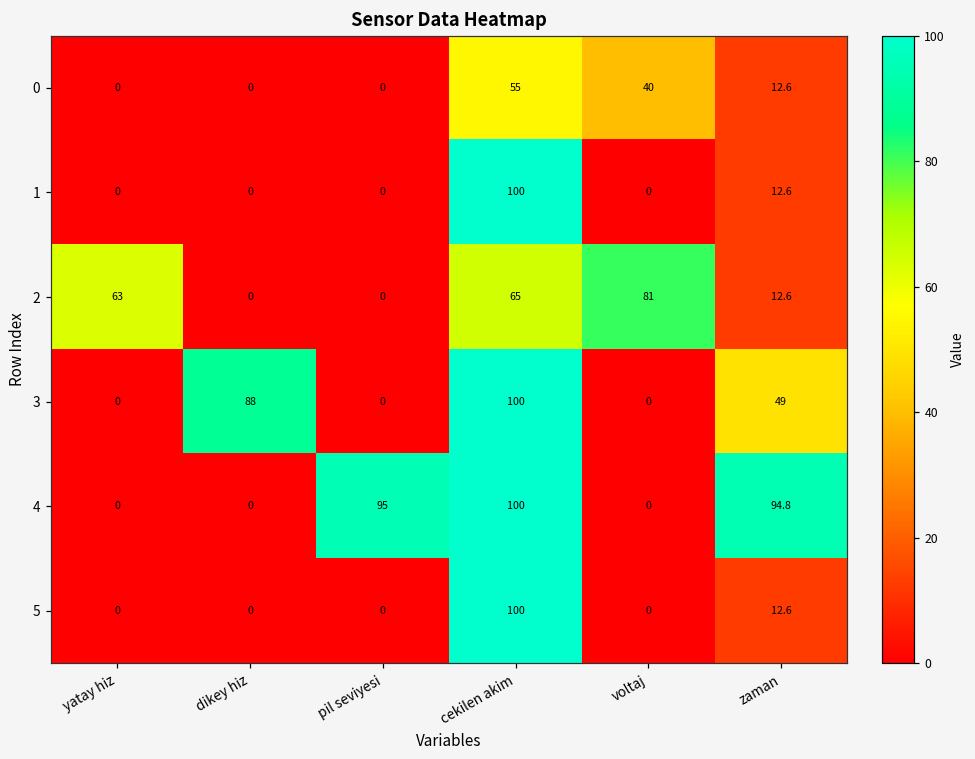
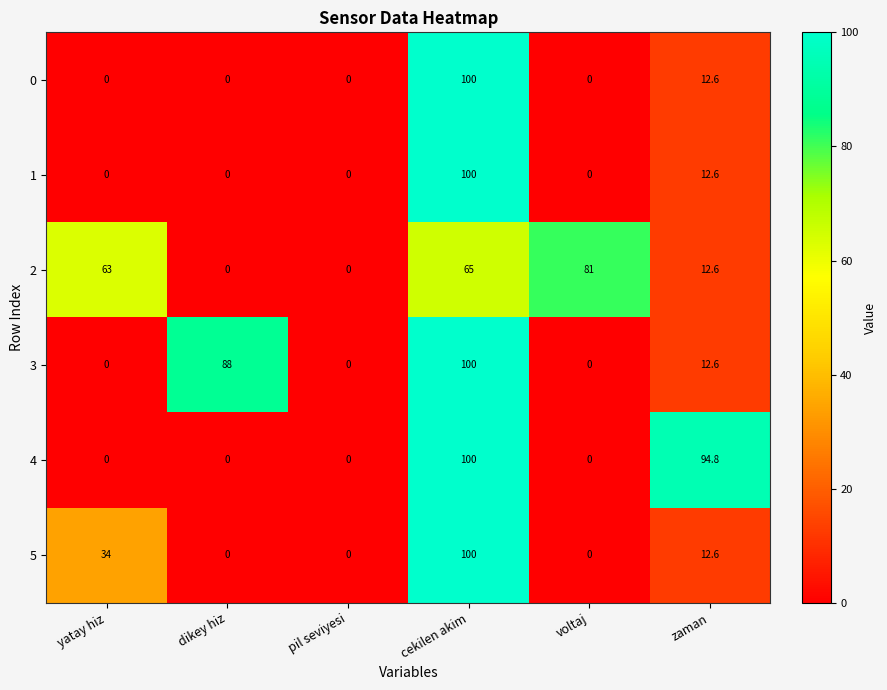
  {
    "0": {
      "yatay hiz": 0,
      "dikey hiz": 0,
      "pil seviyesi": 0,
-     "cekilen akim": 55,
-     "voltaj": 40,
+     "cekilen akim": 100,
+     "voltaj": 0,
      "zaman": 12.6
    },
    "1": {
      "yatay hiz": 0,
      "dikey hiz": 0,
      "pil seviyesi": 0,
      "cekilen akim": 100,
      "voltaj": 0,
      "zaman": 12.6
    },
    "2": {
      "yatay hiz": 63,
      "dikey hiz": 0,
      "pil seviyesi": 0,
      "cekilen akim": 65,
      "voltaj": 81,
      "zaman": 12.6
    },
    "3": {
      "yatay hiz": 0,
      "dikey hiz": 88,
      "pil seviyesi": 0,
      "cekilen akim": 100,
      "voltaj": 0,
-     "zaman": 49
+     "zaman": 12.6
    },
    "4": {
      "yatay hiz": 0,
      "dikey hiz": 0,
-     "pil seviyesi": 95,
+     "pil seviyesi": 0,
      "cekilen akim": 100,
      "voltaj": 0,
      "zaman": 94.8
    },
    "5": {
-     "yatay hiz": 0,
+     "yatay hiz": 34,
      "dikey hiz": 0,
      "pil seviyesi": 0,
      "cekilen akim": 100,
      "voltaj": 0,
      "zaman": 12.6
    }
  }
